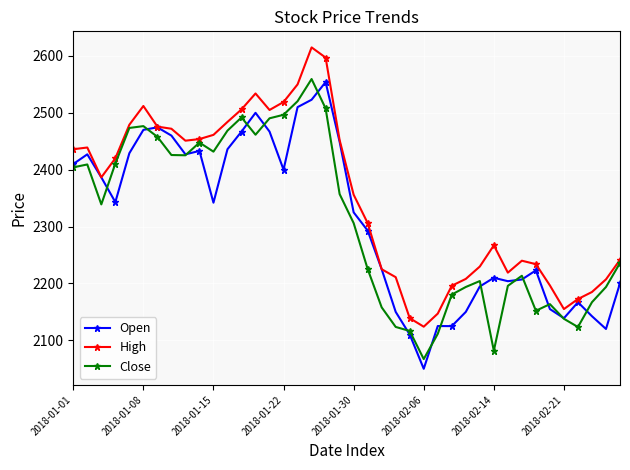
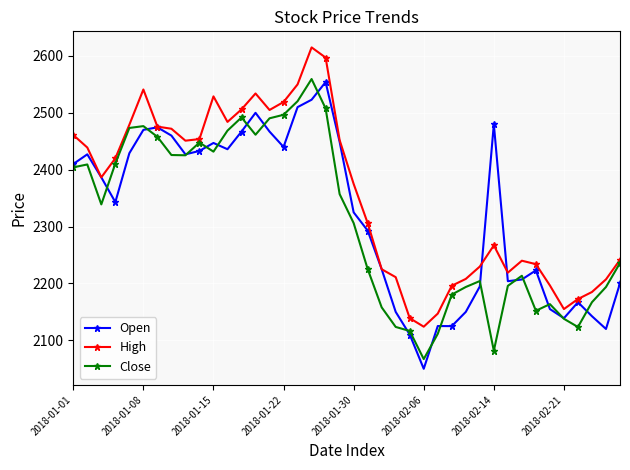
  {
    "Open": {
      "2018-01-01": 2410,
      "2018-01-08": 2470,
-     "2018-01-15": 2340,
-     "2018-01-22": 2400,
+     "2018-01-15": 2450,
+     "2018-01-22": 2440,
      "2018-01-30": 2330,
      "2018-02-06": 2050,
-     "2018-02-14": 2210
+     "2018-02-14": 2480
    },
    "High": {
-     "2018-01-01": 2440,
-     "2018-01-08": 2510,
-     "2018-01-15": 2460,
+     "2018-01-01": 2460,
+     "2018-01-08": 2540,
+     "2018-01-15": 2530,
      "2018-01-22": 2520,
-     "2018-01-30": 2360,
+     "2018-01-30": 2380,
      "2018-02-06": 2120,
      "2018-02-14": 2270,
      "2018-02-21": 2160
    },
    "Close": {
      "2018-01-01": 2400,
      "2018-01-08": 2480,
      "2018-01-15": 2430,
      "2018-01-22": 2500,
      "2018-01-30": 2310,
      "2018-02-06": 2070,
      "2018-02-14": 2080
    }
  }
